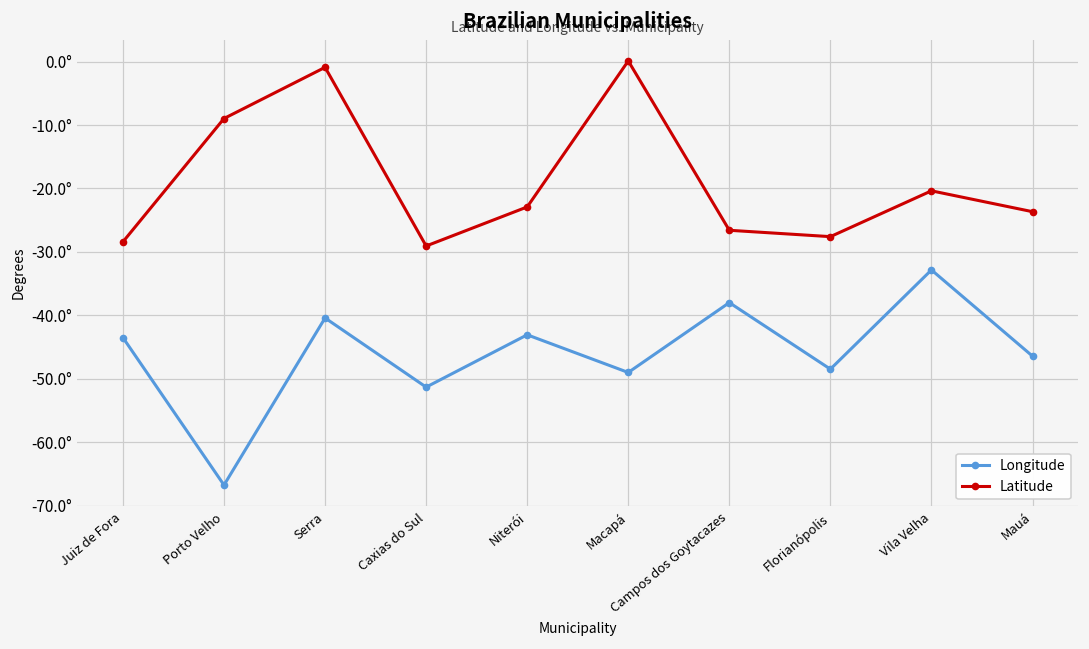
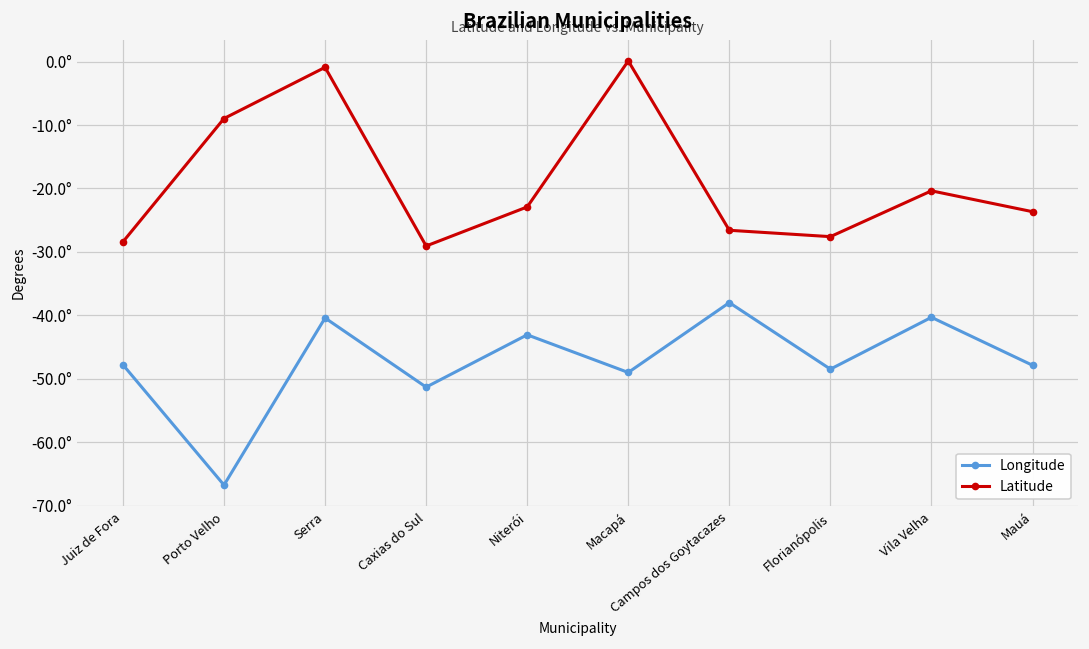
  {
    "Longitude": {
-     "Juiz de Fora": "-44°",
+     "Juiz de Fora": "-48°",
      "Porto Velho": "-67°",
      "Serra": "-40°",
      "Caxias do Sul": "-51°",
      "Niterói": "-43°",
      "Macapá": "-49°",
      "Campos dos Goytacazes": "-38°",
      "Florianópolis": "-48°",
-     "Vila Velha": "-33°",
-     "Mauá": "-46°"
+     "Vila Velha": "-40°",
+     "Mauá": "-48°"
    },
    "Latitude": {
      "Juiz de Fora": "-28°",
      "Porto Velho": "-9°",
      "Serra": "-1°",
      "Caxias do Sul": "-29°",
      "Niterói": "-23°",
      "Macapá": "0°",
      "Campos dos Goytacazes": "-27°",
      "Florianópolis": "-28°",
      "Vila Velha": "-20°",
      "Mauá": "-24°"
    }
  }
